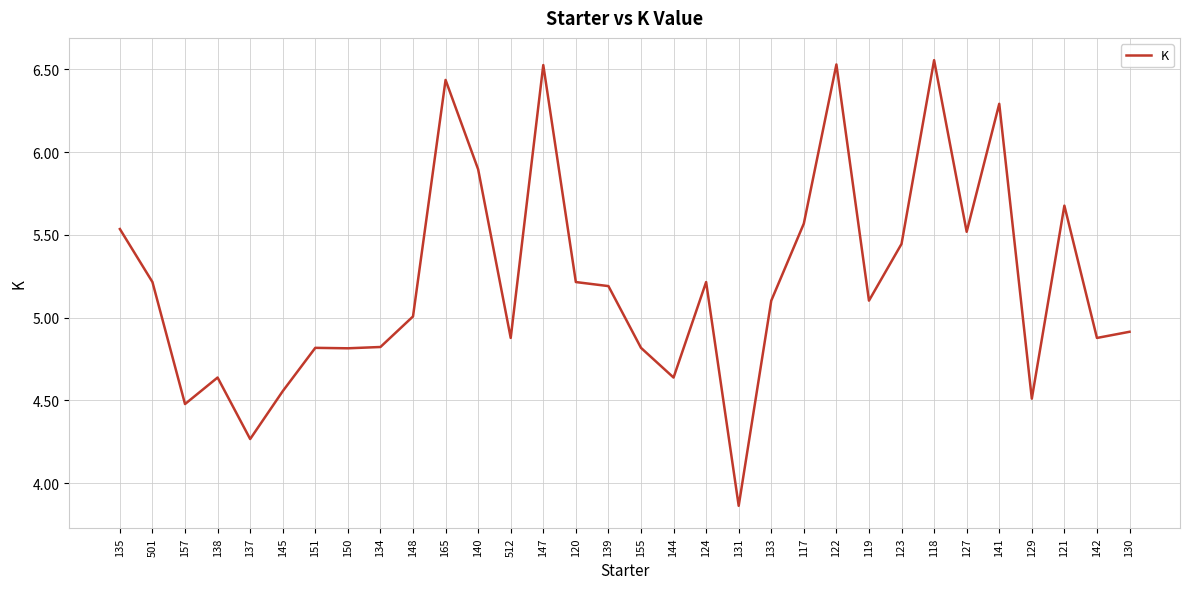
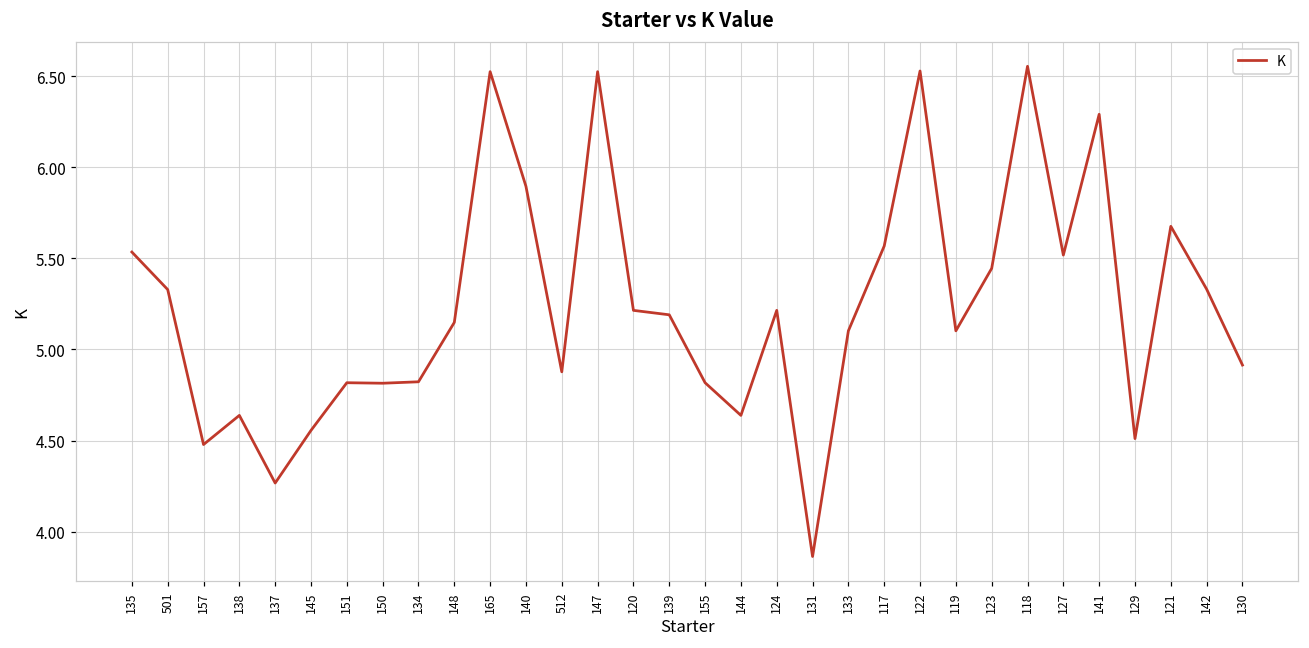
  {
    "135": 5.54,
-   "501": 5.21,
+   "501": 5.33,
    "157": 4.48,
    "138": 4.64,
    "137": 4.27,
    "145": 4.56,
    "151": 4.82,
    "150": 4.81,
    "134": 4.82,
-   "148": 5.01,
-   "165": 6.44,
+   "148": 5.15,
+   "165": 6.53,
    "140": 5.90,
    "512": 4.88,
    "147": 6.53,
    "120": 5.21,
    "139": 5.19,
    "155": 4.82,
    "144": 4.64,
    "124": 5.21,
    "131": 3.86,
    "133": 5.10,
    "117": 5.57,
    "122": 6.53,
    "119": 5.10,
    "123": 5.45,
    "118": 6.56,
    "127": 5.52,
    "141": 6.29,
    "129": 4.51,
    "121": 5.68,
-   "142": 4.88,
+   "142": 5.33,
    "130": 4.91
  }
